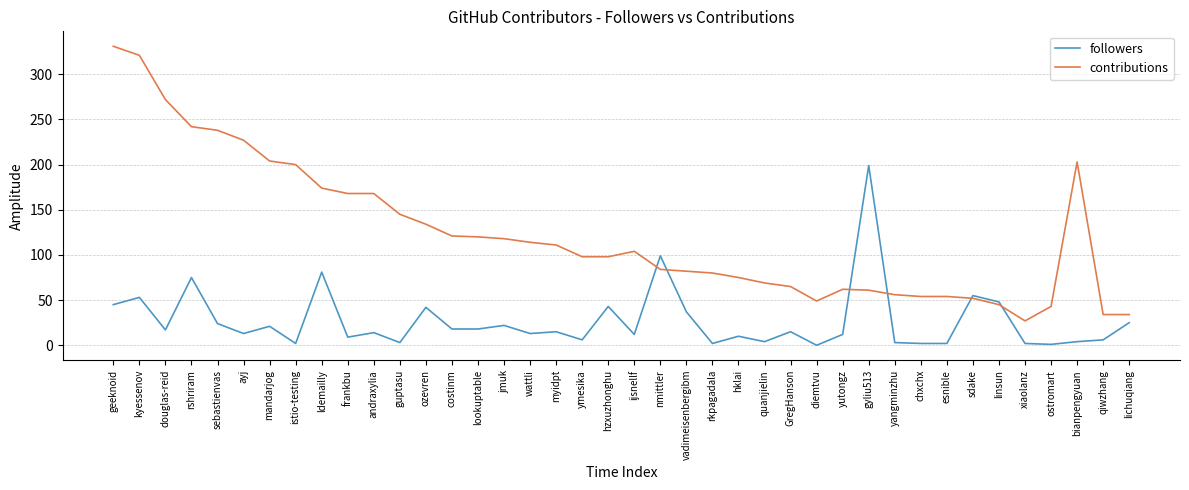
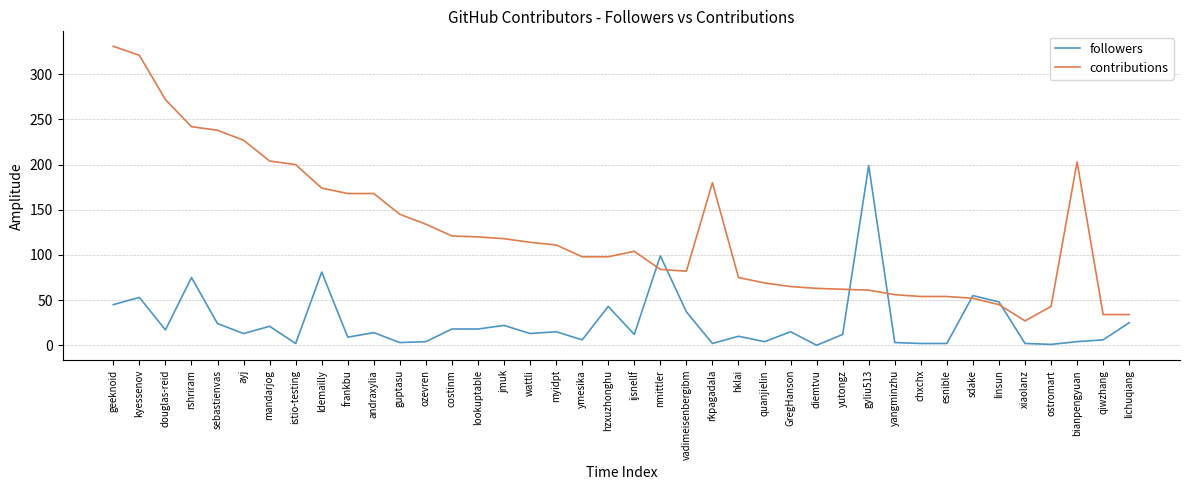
  {
    "followers": {
      "geeknoid": 50,
      "kyessenov": 50,
      "douglas-reid": 20,
      "rshriram": 80,
      "sebastienvas": 20,
      "ayj": 10,
      "mandarjog": 20,
      "istio-testing": 0,
      "ldemailly": 80,
      "frankbu": 10,
      "andraxylia": 10,
      "guptasu": 0,
-     "ozevren": 40,
+     "ozevren": 0,
      "costinm": 20,
      "lookuptable": 20,
      "jmuk": 20,
      "wattli": 10,
      "myidpt": 20,
      "ymesika": 10,
      "hzxuzhonghu": 40,
      "ijsnellf": 10,
      "nmittler": 100,
      "vadimeisenbergibm": 40,
      "rkpagadala": 0,
      "hklai": 10,
      "quanjielin": 0,
      "GregHanson": 20,
      "diemtvu": 0,
      "yutongz": 10,
      "gyliu513": 200,
      "yangminzhu": 0,
      "chxchx": 0,
      "esnible": 0,
      "sdake": 60,
      "linsun": 50,
      "xiaolanz": 0,
      "ostromart": 0,
      "bianpengyuan": 0,
      "qiwzhang": 10,
      "lichuqiang": 30
    },
    "contributions": {
      "geeknoid": 330,
      "kyessenov": 320,
      "douglas-reid": 270,
      "rshriram": 240,
      "sebastienvas": 240,
      "ayj": 230,
      "mandarjog": 200,
      "istio-testing": 200,
      "ldemailly": 170,
      "frankbu": 170,
      "andraxylia": 170,
      "guptasu": 150,
      "ozevren": 130,
      "costinm": 120,
      "lookuptable": 120,
      "jmuk": 120,
      "wattli": 110,
      "myidpt": 110,
      "ymesika": 100,
      "hzxuzhonghu": 100,
      "ijsnellf": 100,
      "nmittler": 80,
      "vadimeisenbergibm": 80,
-     "rkpagadala": 80,
+     "rkpagadala": 180,
      "hklai": 80,
      "quanjielin": 70,
      "GregHanson": 70,
-     "diemtvu": 50,
+     "diemtvu": 60,
      "yutongz": 60,
      "gyliu513": 60,
      "yangminzhu": 60,
      "chxchx": 50,
      "esnible": 50,
      "sdake": 50,
      "linsun": 50,
      "xiaolanz": 30,
      "ostromart": 40,
      "bianpengyuan": 200,
      "qiwzhang": 30,
      "lichuqiang": 30
    }
  }
